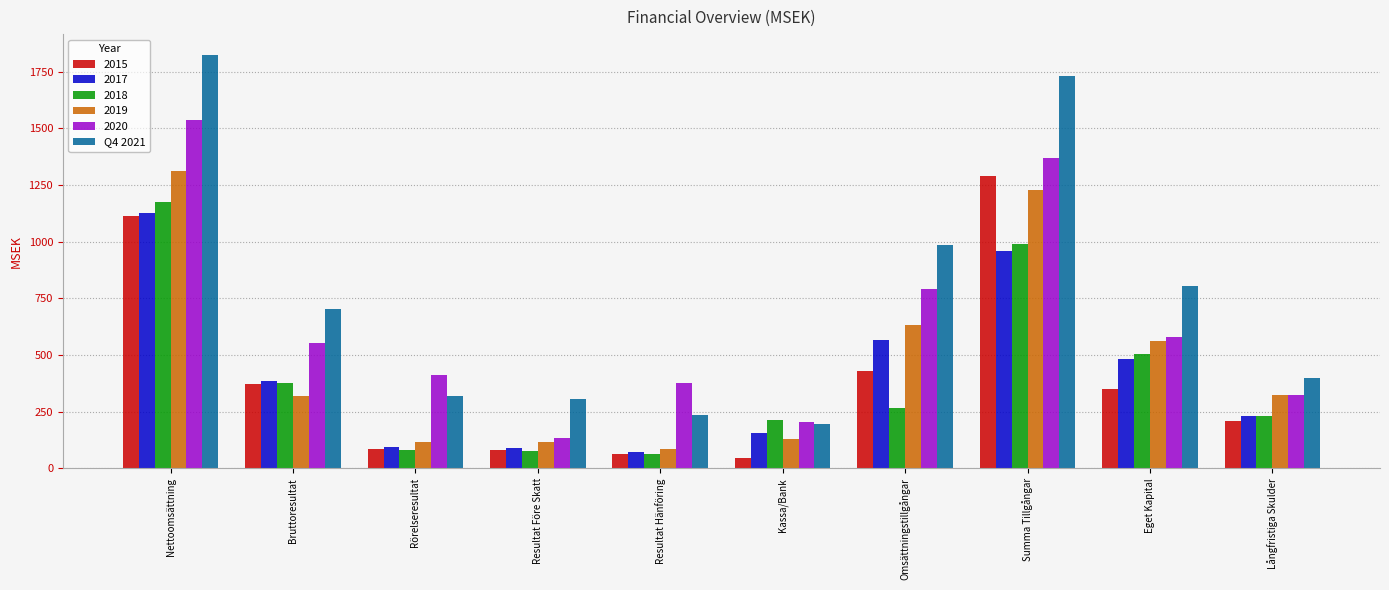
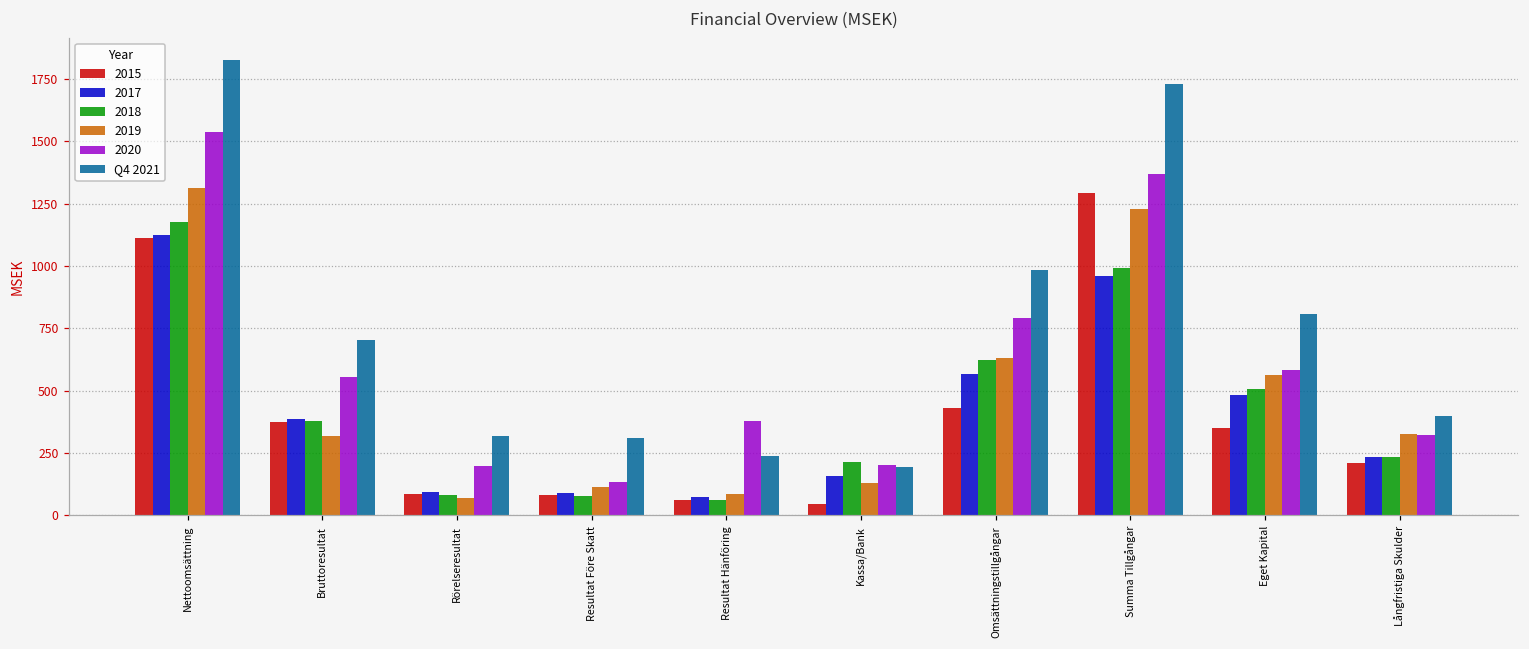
  {
    "2015": {
      "Nettoomsättning": 1110,
      "Bruttoresultat": 370,
      "Rörelseresultat": 90,
      "Resultat Före Skatt": 80,
      "Resultat Hänföring": 60,
      "Kassa/Bank": 50,
      "Omsättningstillgångar": 430,
      "Summa Tillgångar": 1290,
      "Eget Kapital": 350,
      "Långfristiga Skulder": 210
    },
    "2017": {
      "Nettoomsättning": 1130,
      "Bruttoresultat": 390,
      "Rörelseresultat": 90,
      "Resultat Före Skatt": 90,
      "Resultat Hänföring": 70,
      "Kassa/Bank": 160,
      "Omsättningstillgångar": 570,
      "Summa Tillgångar": 960,
      "Eget Kapital": 480,
      "Långfristiga Skulder": 230
    },
    "2018": {
      "Nettoomsättning": 1170,
      "Bruttoresultat": 380,
      "Rörelseresultat": 80,
      "Resultat Före Skatt": 80,
      "Resultat Hänföring": 60,
      "Kassa/Bank": 220,
-     "Omsättningstillgångar": 270,
+     "Omsättningstillgångar": 620,
      "Summa Tillgångar": 990,
      "Eget Kapital": 500,
      "Långfristiga Skulder": 230
    },
    "2019": {
      "Nettoomsättning": 1310,
      "Bruttoresultat": 320,
-     "Rörelseresultat": 120,
+     "Rörelseresultat": 70,
      "Resultat Före Skatt": 110,
      "Resultat Hänföring": 90,
      "Kassa/Bank": 130,
      "Omsättningstillgångar": 630,
      "Summa Tillgångar": 1230,
      "Eget Kapital": 560,
      "Långfristiga Skulder": 330
    },
    "2020": {
      "Nettoomsättning": 1540,
      "Bruttoresultat": 550,
-     "Rörelseresultat": 410,
+     "Rörelseresultat": 200,
      "Resultat Före Skatt": 130,
      "Resultat Hänföring": 380,
      "Kassa/Bank": 200,
      "Omsättningstillgångar": 790,
      "Summa Tillgångar": 1370,
      "Eget Kapital": 580,
      "Långfristiga Skulder": 320
    },
    "Q4 2021": {
      "Nettoomsättning": 1820,
      "Bruttoresultat": 700,
      "Rörelseresultat": 320,
      "Resultat Före Skatt": 310,
      "Resultat Hänföring": 240,
      "Kassa/Bank": 190,
      "Omsättningstillgångar": 990,
      "Summa Tillgångar": 1730,
      "Eget Kapital": 810,
      "Långfristiga Skulder": 400
    }
  }
